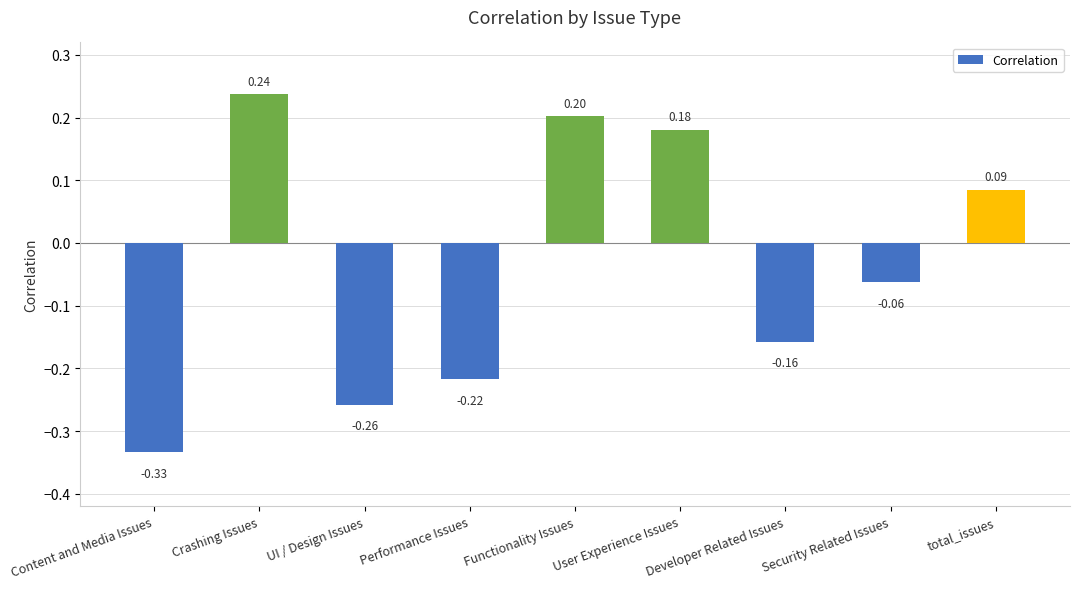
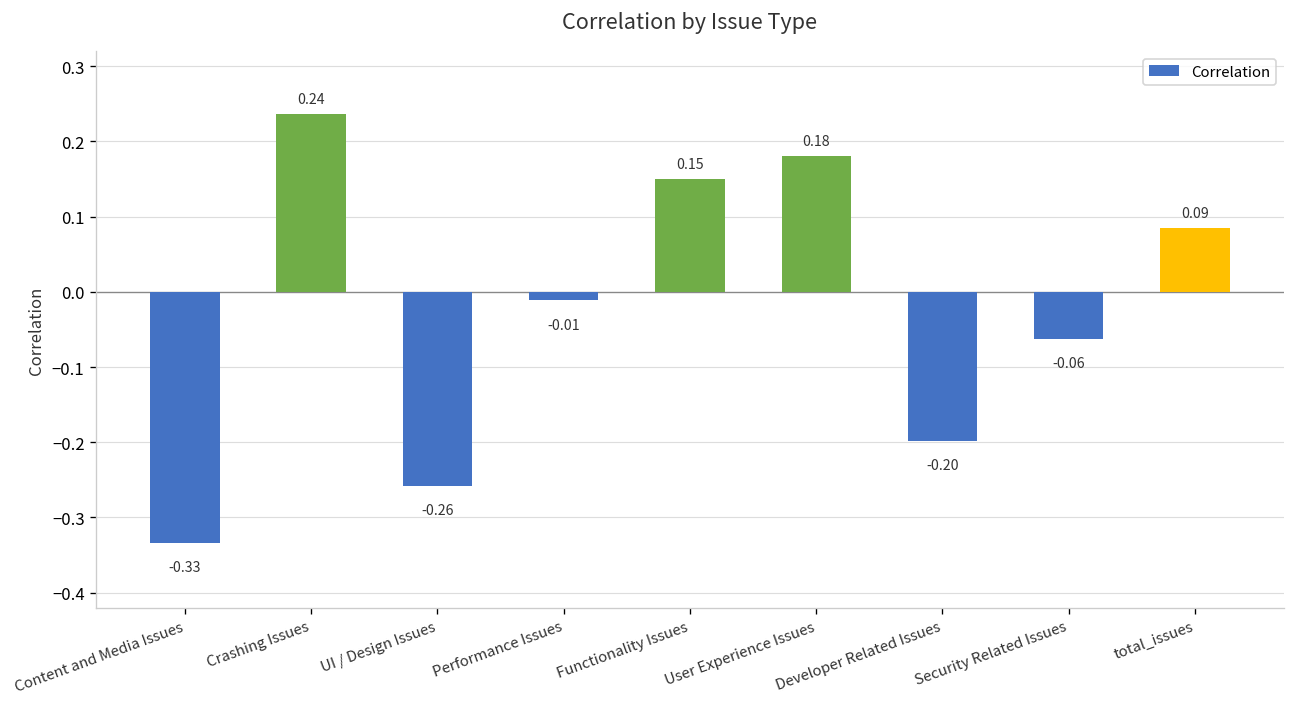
  {
    "Content and Media Issues": -0.33,
    "Crashing Issues": 0.24,
    "UI / Design Issues": -0.26,
-   "Performance Issues": -0.22,
-   "Functionality Issues": 0.20,
+   "Performance Issues": -0.01,
+   "Functionality Issues": 0.15,
    "User Experience Issues": 0.18,
-   "Developer Related Issues": -0.16,
+   "Developer Related Issues": -0.20,
    "Security Related Issues": -0.06,
    "total_issues": 0.09
  }
